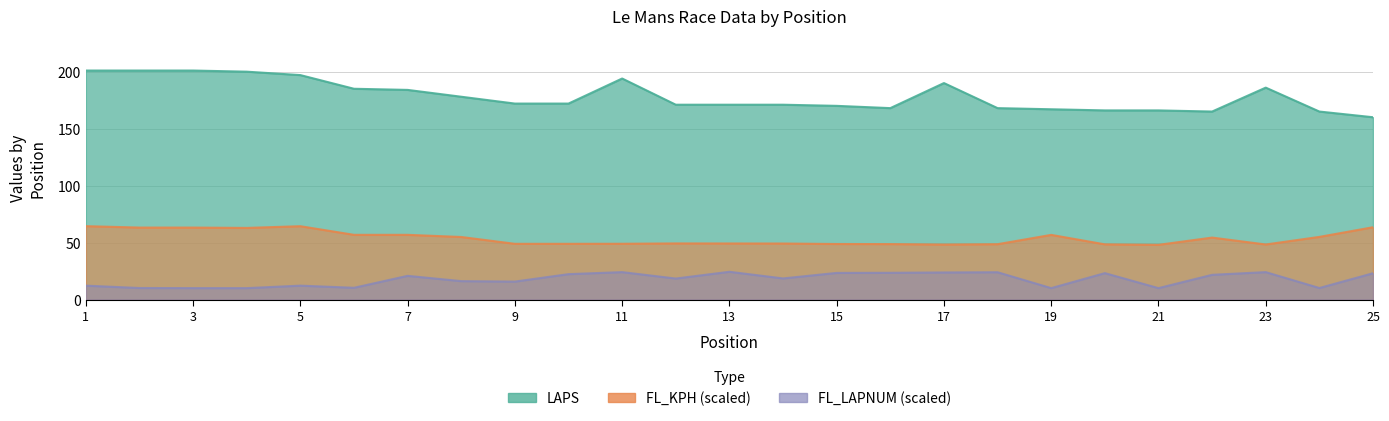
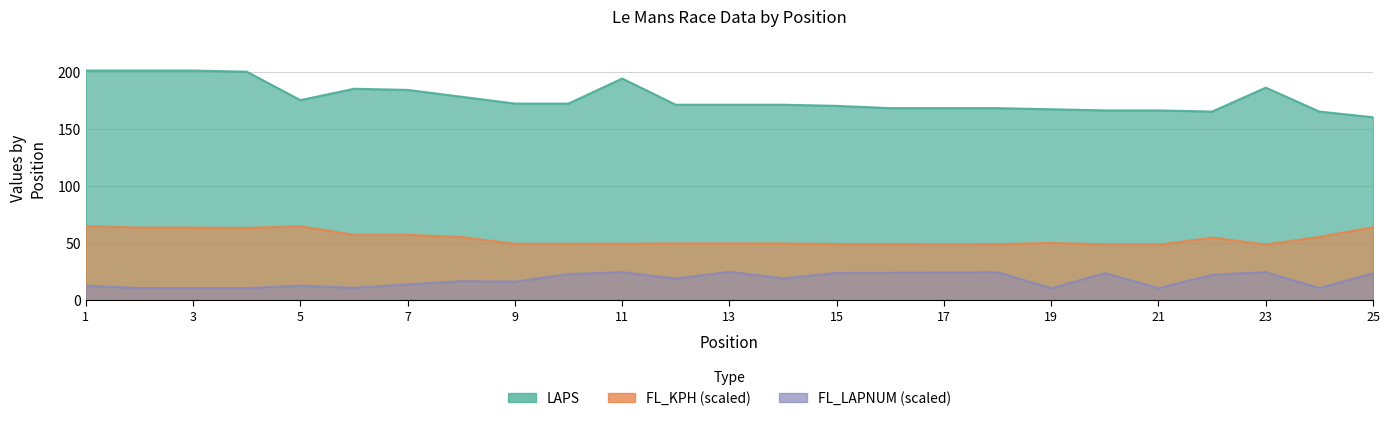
  {
    "LAPS": {
      "1": 201,
      "3": 201,
-     "5": 197,
+     "5": 175,
      "7": 184,
      "9": 172,
      "11": 194,
      "13": 171,
      "15": 170,
-     "17": 190,
+     "17": 168,
      "19": 167,
      "21": 166,
      "23": 186,
      "25": 160
    },
    "FL_KPH (scaled)": {
      "1": 64,
      "3": 63,
      "5": 64,
      "7": 57,
      "9": 49,
      "11": 49,
      "13": 49,
      "15": 49,
      "17": 48,
-     "19": 57,
+     "19": 50,
      "21": 48,
      "23": 48,
      "25": 63
    },
    "FL_LAPNUM (scaled)": {
      "1": 12,
      "3": 10,
      "5": 12,
-     "7": 21,
+     "7": 13,
      "9": 16,
      "11": 24,
      "13": 24,
      "15": 23,
      "17": 24,
      "19": 10,
      "21": 10,
      "23": 24,
      "25": 23
    }
  }
